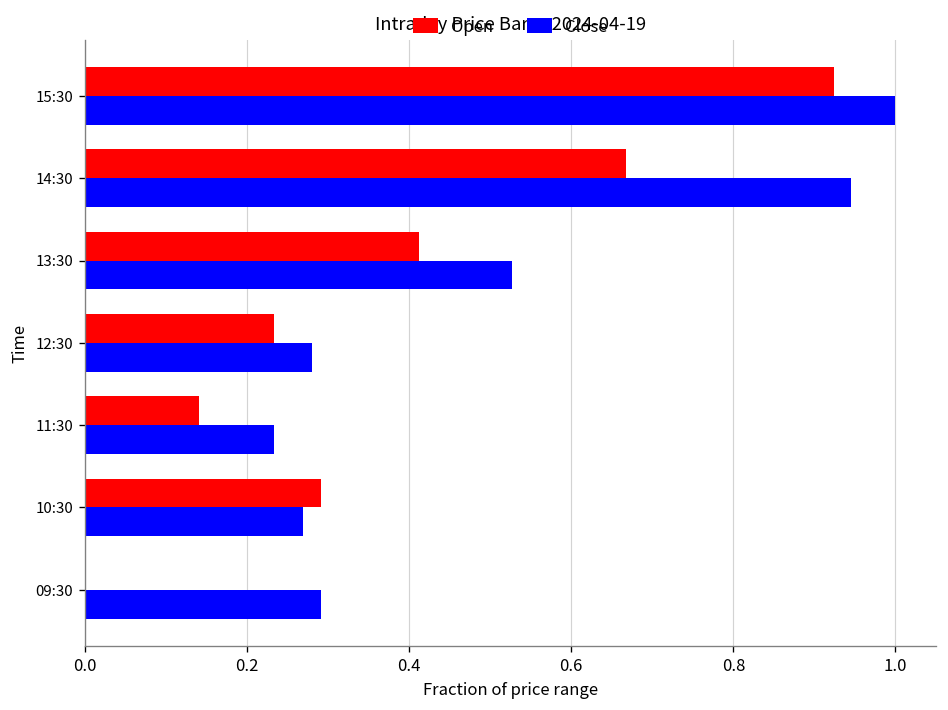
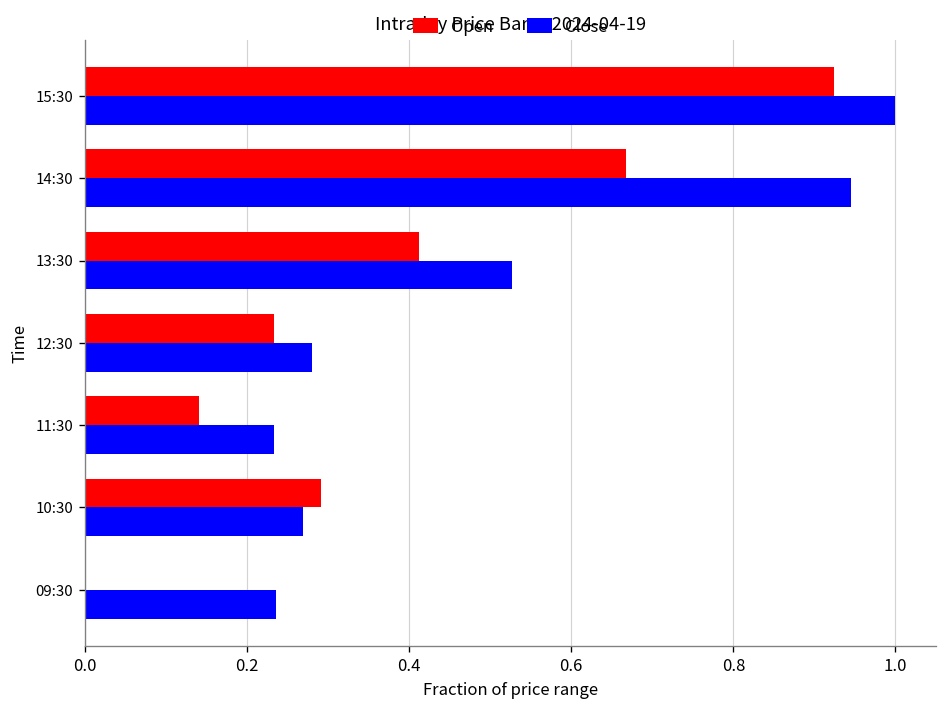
  {
    "Open": {
      "15:30": 0.92,
      "14:30": 0.67,
      "13:30": 0.41,
      "12:30": 0.23,
      "11:30": 0.14,
      "10:30": 0.29,
      "09:30": 0.00
    },
    "Close": {
      "15:30": 1.00,
      "14:30": 0.95,
      "13:30": 0.53,
      "12:30": 0.28,
      "11:30": 0.23,
      "10:30": 0.27,
-     "09:30": 0.29
+     "09:30": 0.24
    }
  }
